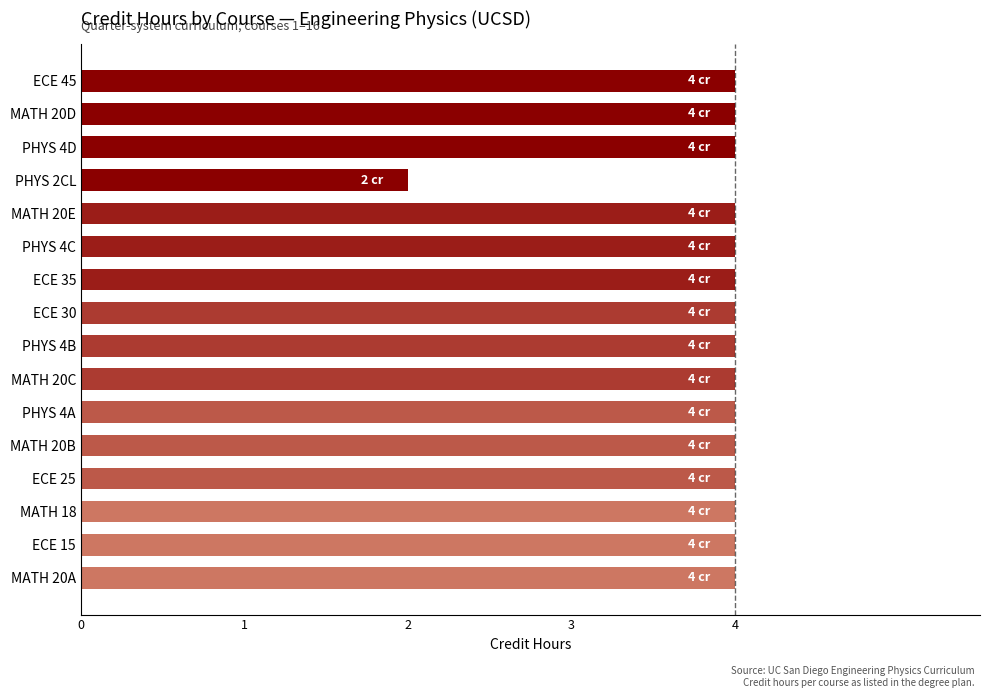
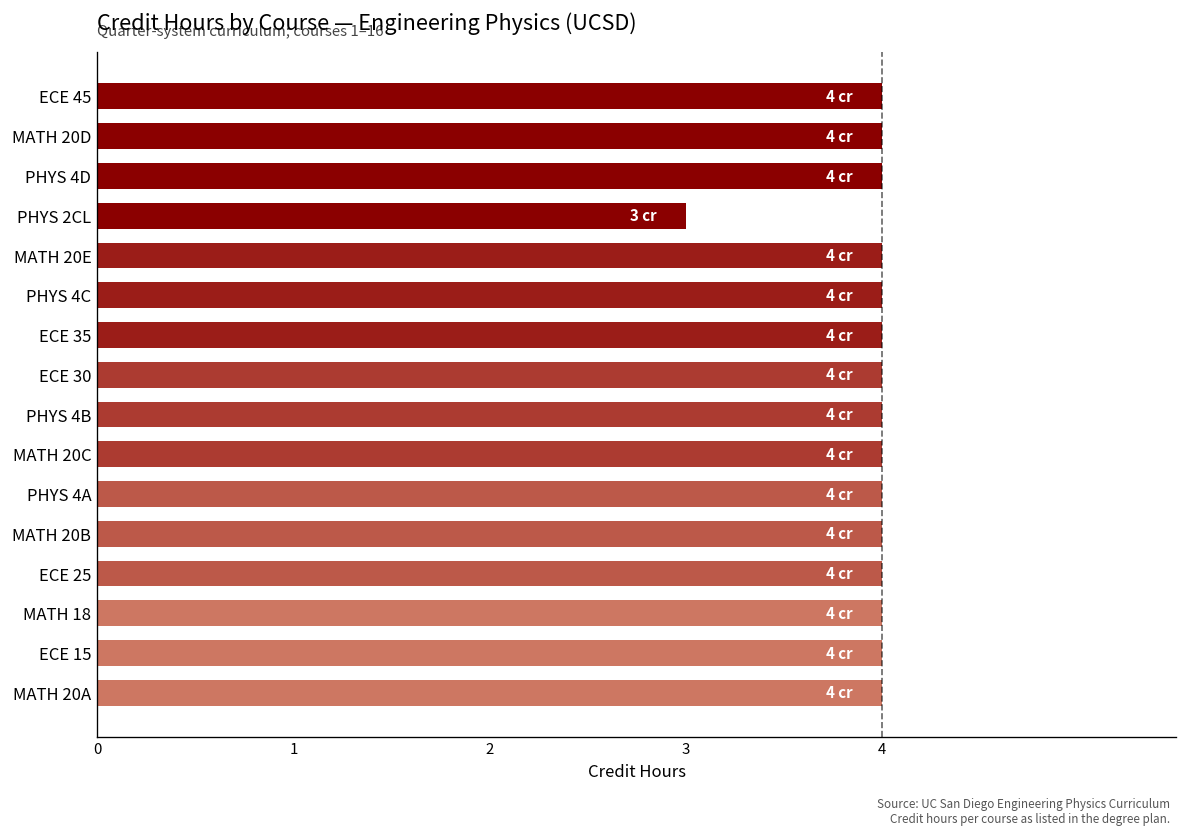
  {
    "ECE 45": 4,
    "MATH 20D": 4,
    "PHYS 4D": 4,
-   "PHYS 2CL": 2,
+   "PHYS 2CL": 3,
    "MATH 20E": 4,
    "PHYS 4C": 4,
    "ECE 35": 4,
    "ECE 30": 4,
    "PHYS 4B": 4,
    "MATH 20C": 4,
    "PHYS 4A": 4,
    "MATH 20B": 4,
    "ECE 25": 4,
    "MATH 18": 4,
    "ECE 15": 4,
    "MATH 20A": 4
  }
